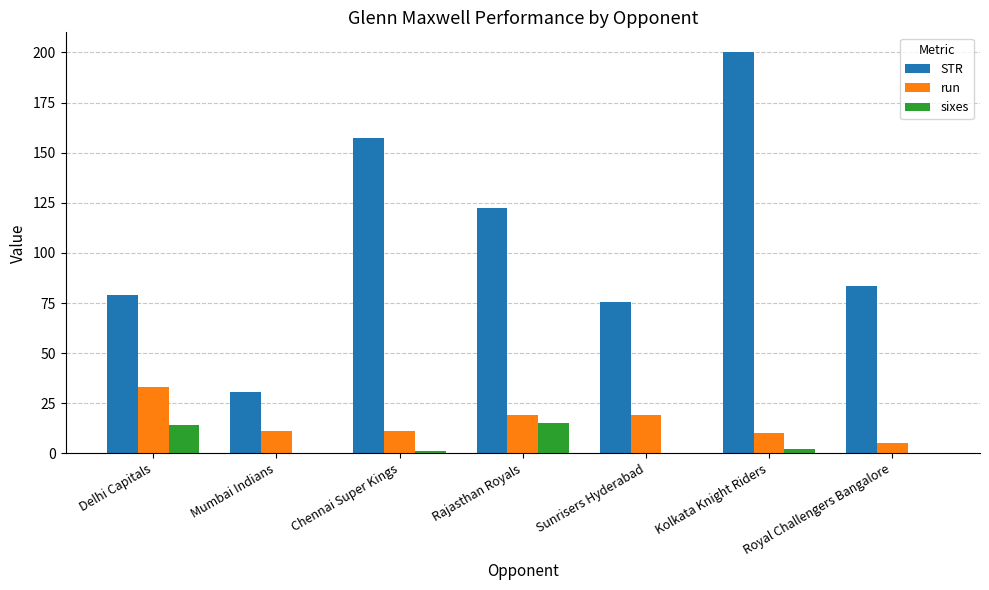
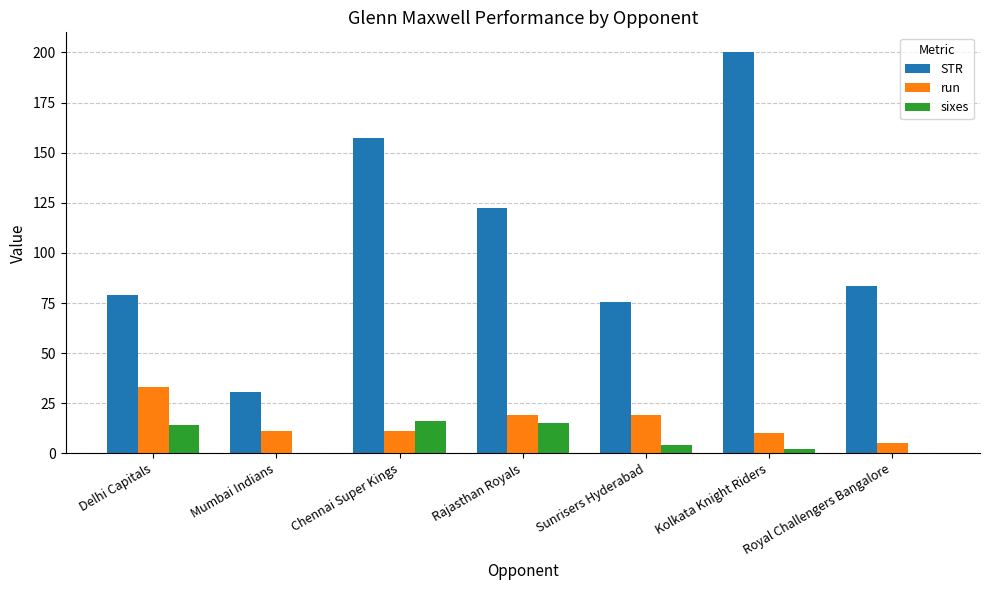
  {
    "STR": {
      "Delhi Capitals": 79,
      "Mumbai Indians": 31,
      "Chennai Super Kings": 157,
      "Rajasthan Royals": 122,
      "Sunrisers Hyderabad": 75,
      "Kolkata Knight Riders": 200,
      "Royal Challengers Bangalore": 83
    },
    "run": {
      "Delhi Capitals": 33,
      "Mumbai Indians": 11,
      "Chennai Super Kings": 11,
      "Rajasthan Royals": 19,
      "Sunrisers Hyderabad": 19,
      "Kolkata Knight Riders": 10,
      "Royal Challengers Bangalore": 5
    },
    "sixes": {
      "Delhi Capitals": 14,
      "Mumbai Indians": 0,
-     "Chennai Super Kings": 1,
+     "Chennai Super Kings": 16,
      "Rajasthan Royals": 15,
-     "Sunrisers Hyderabad": 0,
+     "Sunrisers Hyderabad": 4,
      "Kolkata Knight Riders": 2,
      "Royal Challengers Bangalore": 0
    }
  }
